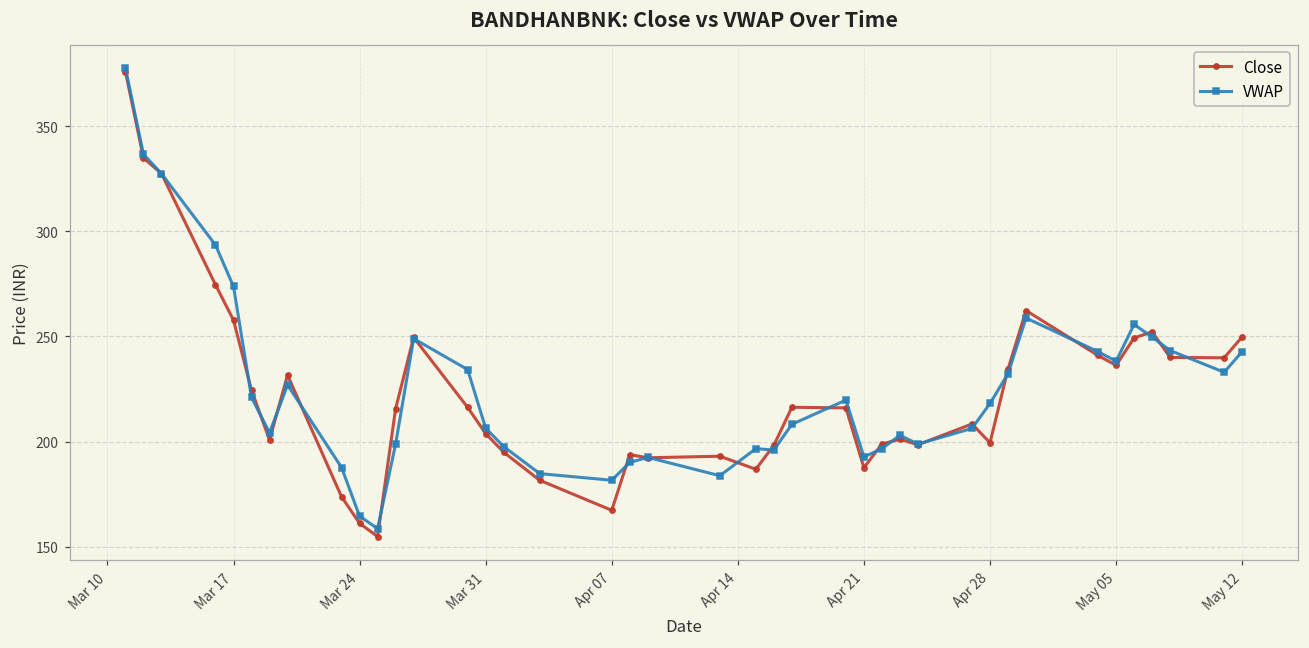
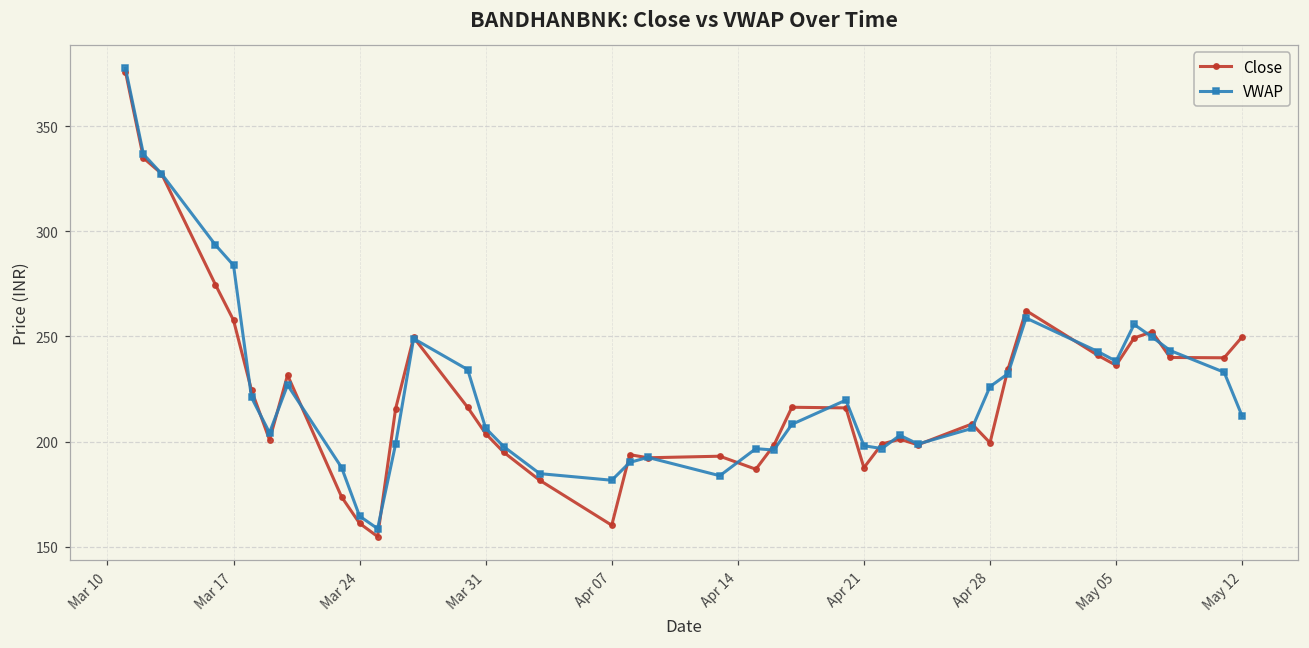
  {
    "Close": {
      "Mar 17": 258,
      "Mar 24": 161,
      "Mar 31": 204,
-     "Apr 07": 167,
+     "Apr 07": 160,
      "Apr 21": 188,
      "Apr 28": 199,
      "May 05": 236,
      "May 12": 250
    },
    "VWAP": {
-     "Mar 17": 274,
+     "Mar 17": 284,
      "Mar 24": 164,
      "Mar 31": 206,
      "Apr 07": 182,
-     "Apr 21": 193,
-     "Apr 28": 218,
+     "Apr 21": 198,
+     "Apr 28": 226,
      "May 05": 238,
-     "May 12": 243
+     "May 12": 212
    }
  }
